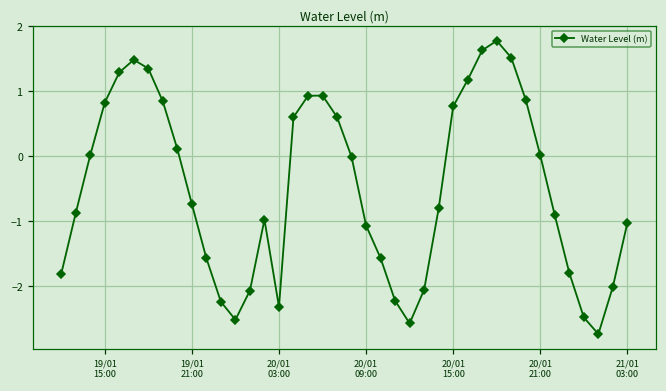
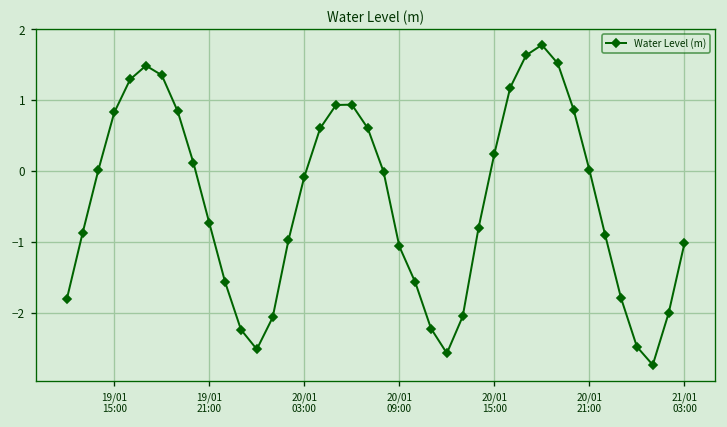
  {
    "19/01 15:00": 0.8,
    "19/01 21:00": -0.7,
-   "20/01 03:00": -2.3,
+   "20/01 03:00": -0.1,
    "20/01 09:00": -1.1,
-   "20/01 15:00": 0.8,
+   "20/01 15:00": 0.2,
    "20/01 21:00": 0.0,
    "21/01 03:00": -1.0
  }
